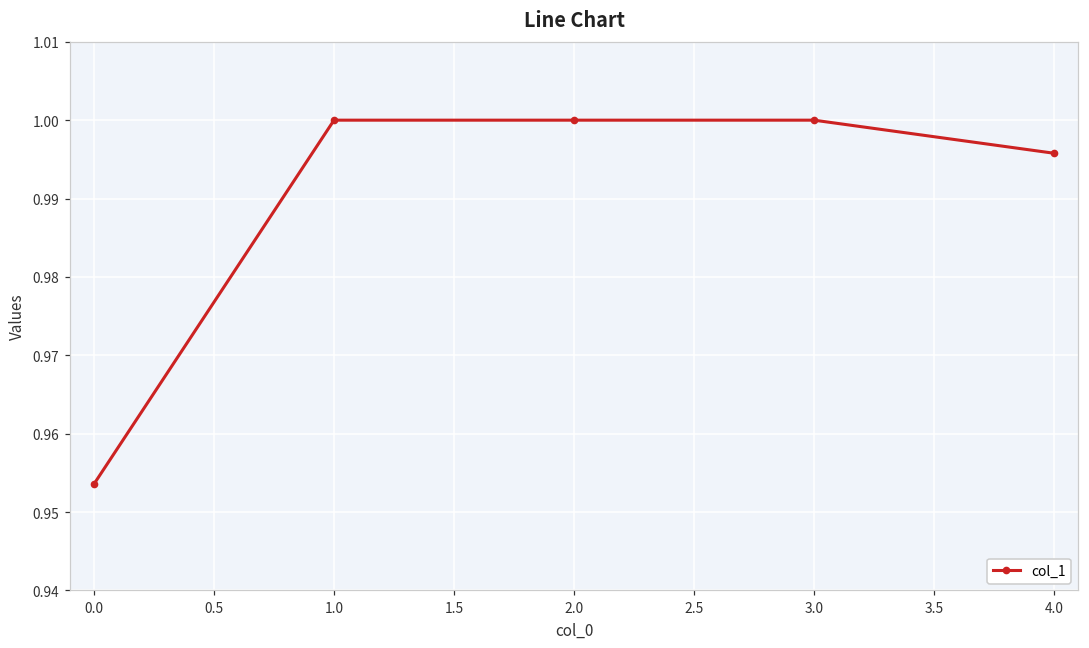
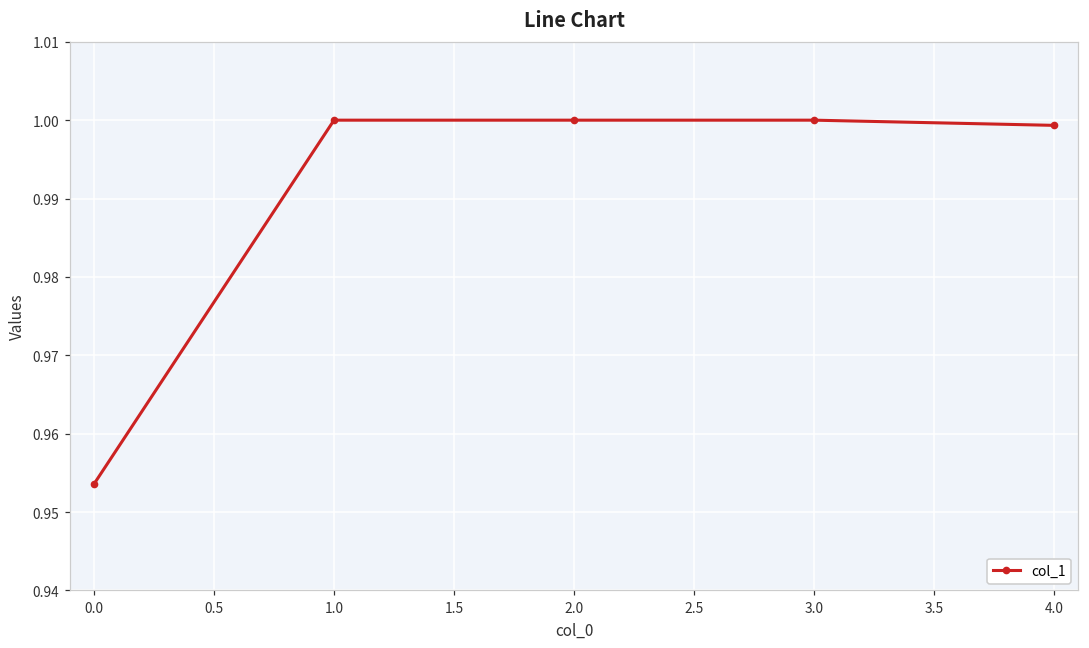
  {
    "0.0": 0.954,
    "1.0": 1.000,
    "2.0": 1.000,
    "3.0": 1.000,
-   "4.0": 0.996
+   "4.0": 0.999
  }
